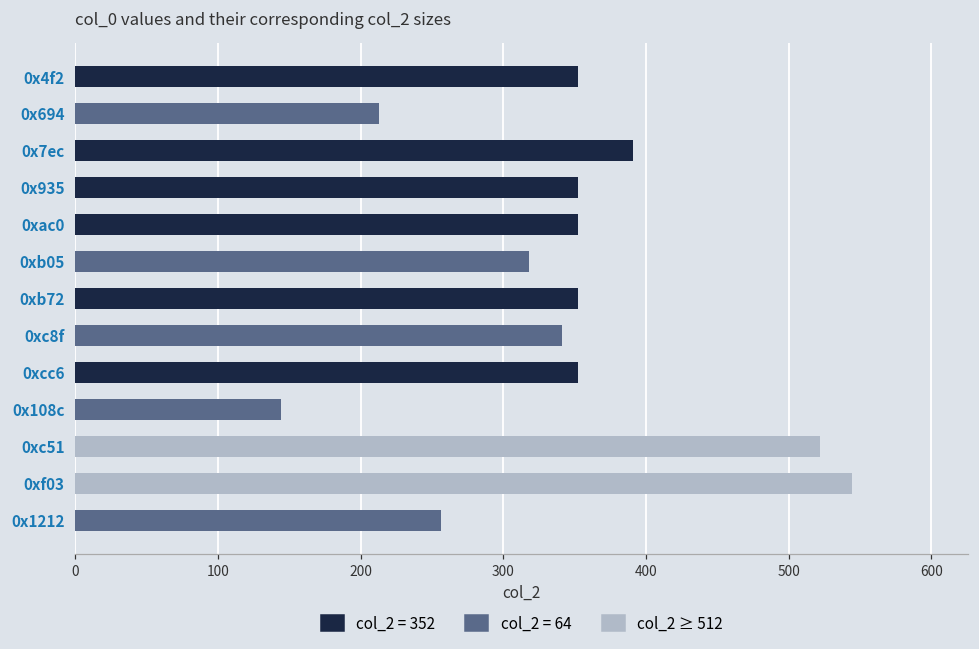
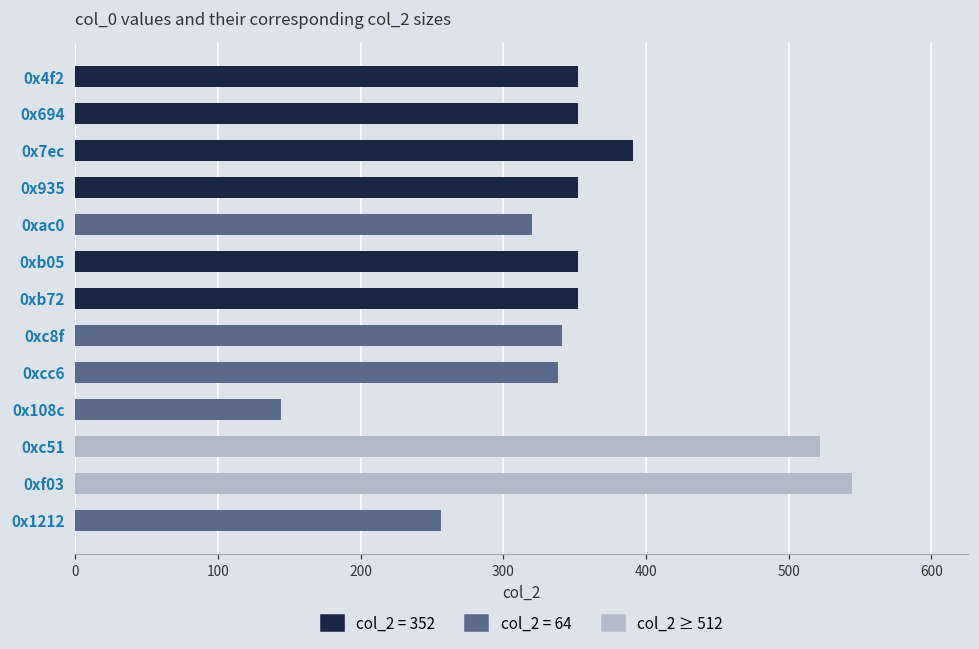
  {
    "0x4f2": 352,
-   "0x694": 213,
+   "0x694": 352,
    "0x7ec": 391,
    "0x935": 352,
-   "0xac0": 352,
-   "0xb05": 318,
+   "0xac0": 320,
+   "0xb05": 352,
    "0xb72": 352,
    "0xc8f": 341,
-   "0xcc6": 352,
+   "0xcc6": 338,
    "0x108c": 144,
    "0xc51": 522,
    "0xf03": 544,
    "0x1212": 256
  }
